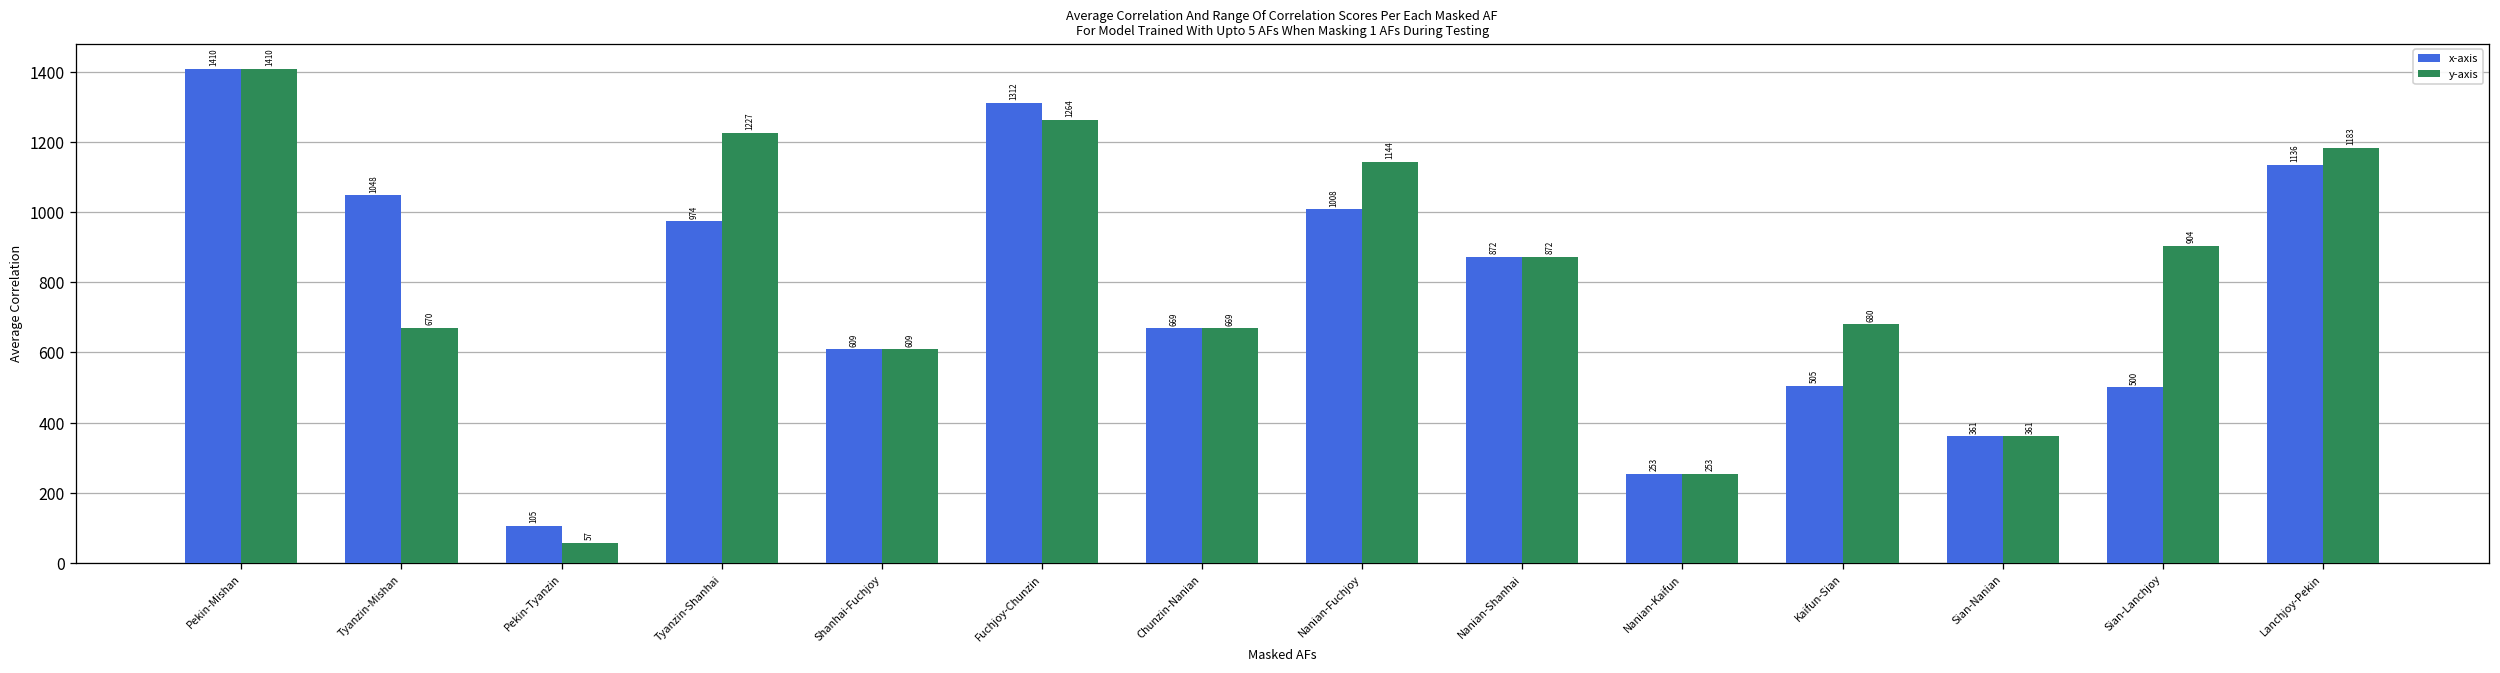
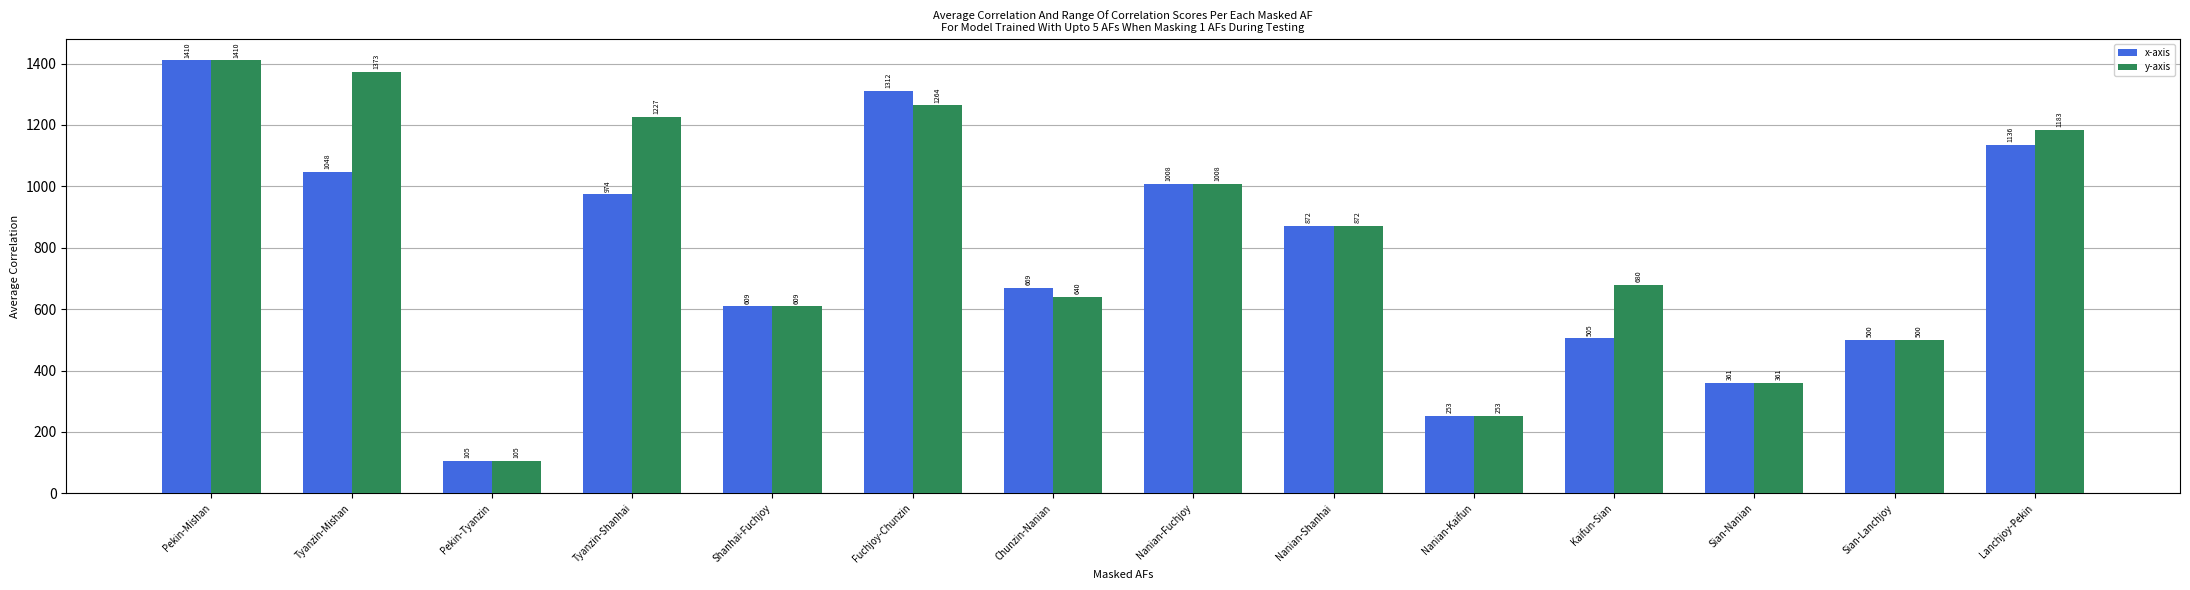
  {
    "x-axis": {
      "Pekin-Mishan": 1410,
      "Tyanzin-Mishan": 1048,
      "Pekin-Tyanzin": 105,
      "Tyanzin-Shanhai": 974,
      "Shanhai-Fuchjoy": 609,
      "Fuchjoy-Chunzin": 1312,
      "Chunzin-Nanian": 669,
      "Nanian-Fuchjoy": 1008,
      "Nanian-Shanhai": 872,
      "Nanian-Kaifun": 253,
      "Kaifun-Sian": 505,
      "Sian-Nanian": 361,
      "Sian-Lanchjoy": 500,
      "Lanchjoy-Pekin": 1136
    },
    "y-axis": {
      "Pekin-Mishan": 1410,
-     "Tyanzin-Mishan": 670,
-     "Pekin-Tyanzin": 57,
+     "Tyanzin-Mishan": 1373,
+     "Pekin-Tyanzin": 105,
      "Tyanzin-Shanhai": 1227,
      "Shanhai-Fuchjoy": 609,
      "Fuchjoy-Chunzin": 1264,
-     "Chunzin-Nanian": 669,
-     "Nanian-Fuchjoy": 1144,
+     "Chunzin-Nanian": 640,
+     "Nanian-Fuchjoy": 1008,
      "Nanian-Shanhai": 872,
      "Nanian-Kaifun": 253,
      "Kaifun-Sian": 680,
      "Sian-Nanian": 361,
-     "Sian-Lanchjoy": 904,
+     "Sian-Lanchjoy": 500,
      "Lanchjoy-Pekin": 1183
    }
  }
